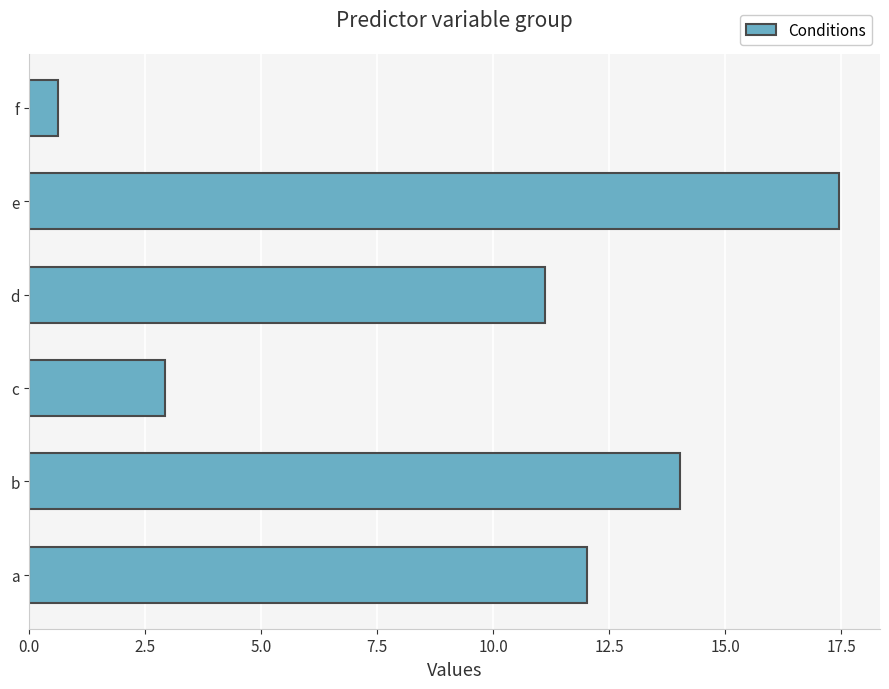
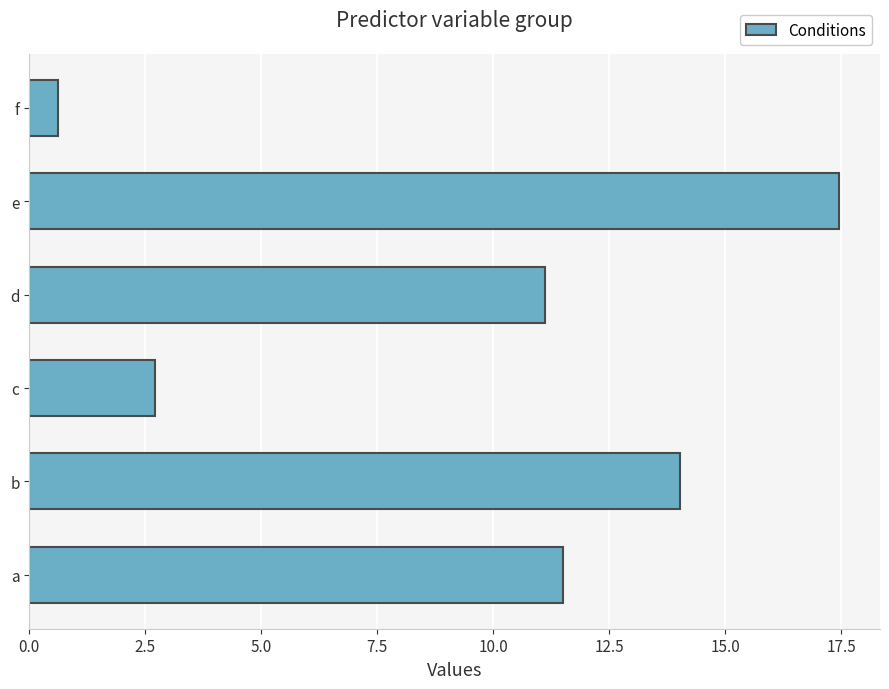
  {
    "f": 0.6,
    "e": 17.5,
    "d": 11.1,
-   "c": 2.9,
+   "c": 2.7,
    "b": 14.0,
-   "a": 12.0
+   "a": 11.5
  }
